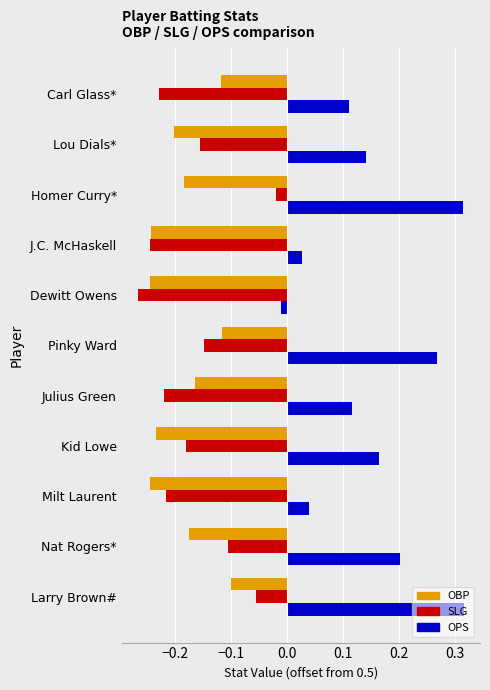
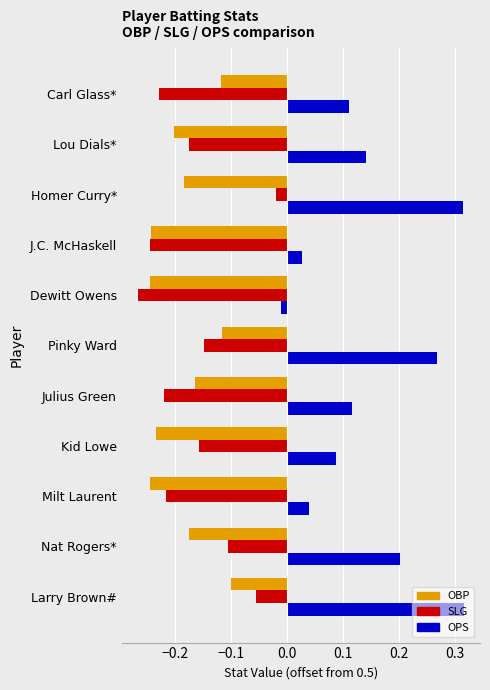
  {
    "OBP": {
      "Carl Glass*": -0.12,
      "Lou Dials*": -0.20,
      "Homer Curry*": -0.18,
      "J.C. McHaskell": -0.24,
      "Dewitt Owens": -0.25,
      "Pinky Ward": -0.12,
      "Julius Green": -0.16,
      "Kid Lowe": -0.24,
      "Milt Laurent": -0.25,
      "Nat Rogers*": -0.18,
      "Larry Brown#": -0.10
    },
    "SLG": {
      "Carl Glass*": -0.23,
-     "Lou Dials*": -0.16,
+     "Lou Dials*": -0.18,
      "Homer Curry*": -0.02,
      "J.C. McHaskell": -0.25,
      "Dewitt Owens": -0.27,
      "Pinky Ward": -0.15,
      "Julius Green": -0.22,
-     "Kid Lowe": -0.18,
+     "Kid Lowe": -0.16,
      "Milt Laurent": -0.22,
      "Nat Rogers*": -0.11,
      "Larry Brown#": -0.06
    },
    "OPS": {
      "Carl Glass*": 0.11,
      "Lou Dials*": 0.14,
      "Homer Curry*": 0.31,
      "J.C. McHaskell": 0.03,
      "Dewitt Owens": -0.01,
      "Pinky Ward": 0.27,
      "Julius Green": 0.11,
-     "Kid Lowe": 0.16,
+     "Kid Lowe": 0.09,
      "Milt Laurent": 0.04,
      "Nat Rogers*": 0.20
    }
  }
